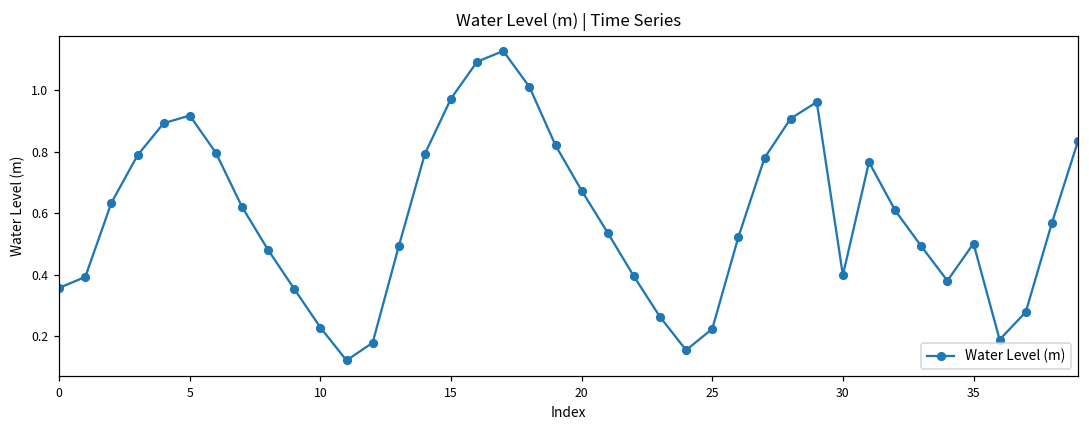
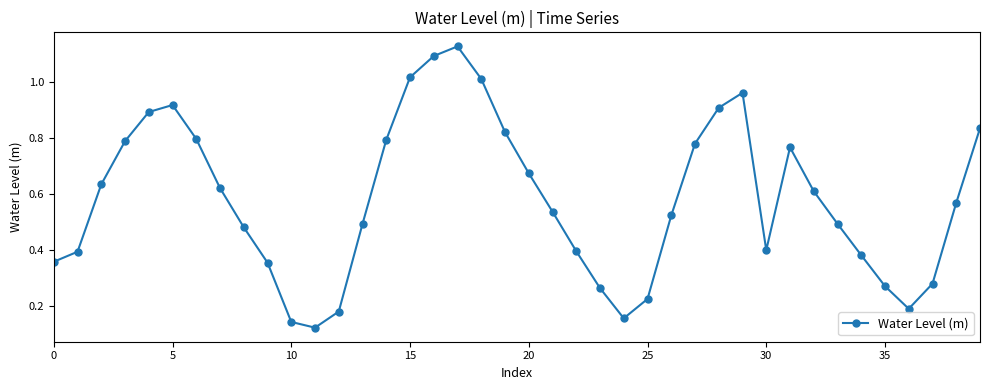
  {
    "0": 0.36,
    "5": 0.92,
-   "10": 0.23,
-   "15": 0.97,
+   "10": 0.14,
+   "15": 1.02,
    "20": 0.67,
    "25": 0.22,
    "30": 0.40,
-   "35": 0.50
+   "35": 0.27
  }
